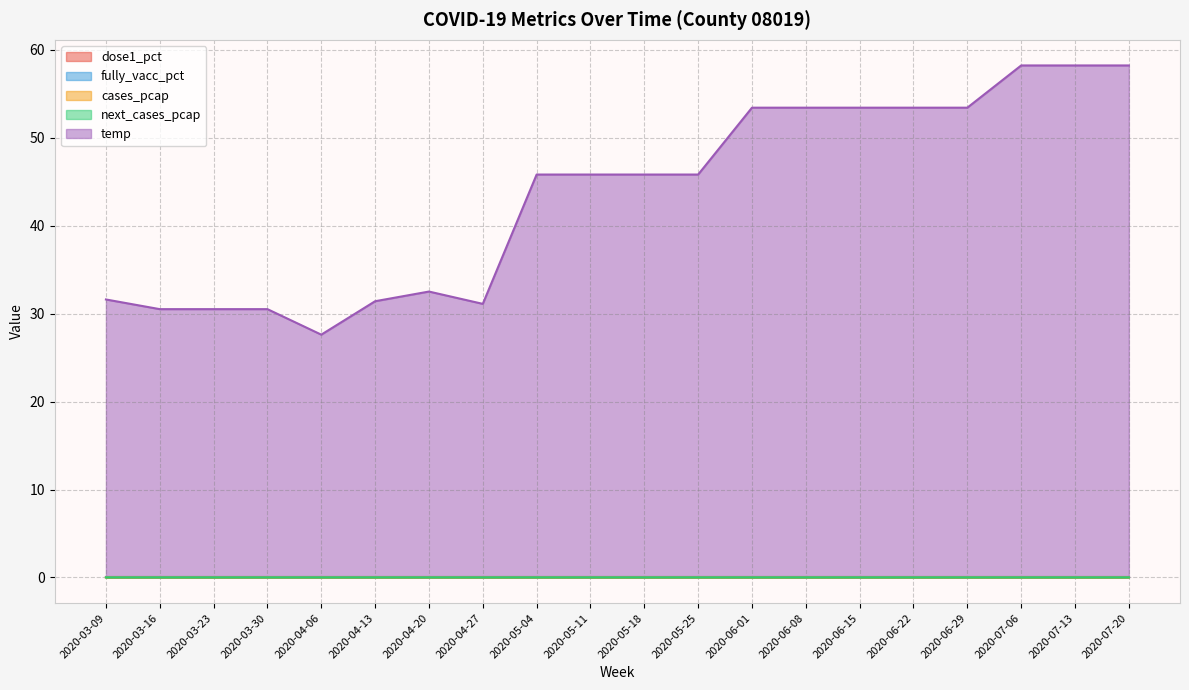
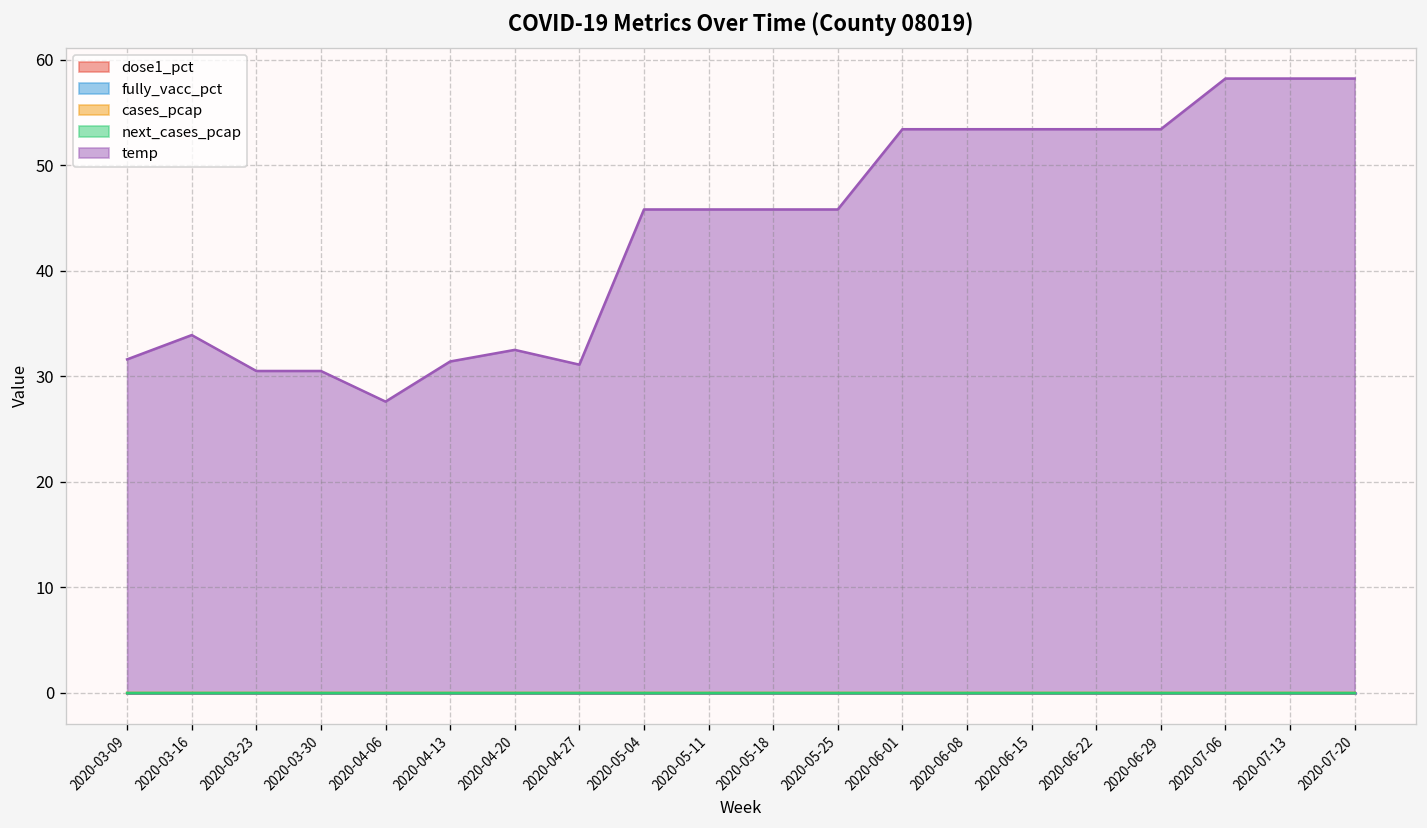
  {
    "next_cases_pcap": {
      "2020-03-09": 0,
      "2020-03-16": 0,
      "2020-03-23": 0,
      "2020-03-30": 0,
      "2020-04-06": 0,
      "2020-04-13": 0,
      "2020-04-20": 0,
      "2020-04-27": 0,
      "2020-05-04": 0,
      "2020-05-11": 0,
      "2020-05-18": 0,
      "2020-05-25": 0,
      "2020-06-01": 0,
      "2020-06-08": 0,
      "2020-06-15": 0,
      "2020-06-22": 0,
      "2020-06-29": 0,
      "2020-07-06": 0,
      "2020-07-13": 0,
      "2020-07-20": 0
    },
    "temp": {
      "2020-03-09": 32,
-     "2020-03-16": 31,
+     "2020-03-16": 34,
      "2020-03-23": 31,
      "2020-03-30": 31,
      "2020-04-06": 28,
      "2020-04-13": 31,
      "2020-04-20": 33,
      "2020-04-27": 31,
      "2020-05-04": 46,
      "2020-05-11": 46,
      "2020-05-18": 46,
      "2020-05-25": 46,
      "2020-06-01": 53,
      "2020-06-08": 53,
      "2020-06-15": 53,
      "2020-06-22": 53,
      "2020-06-29": 53,
      "2020-07-06": 58,
      "2020-07-13": 58,
      "2020-07-20": 58
    }
  }
